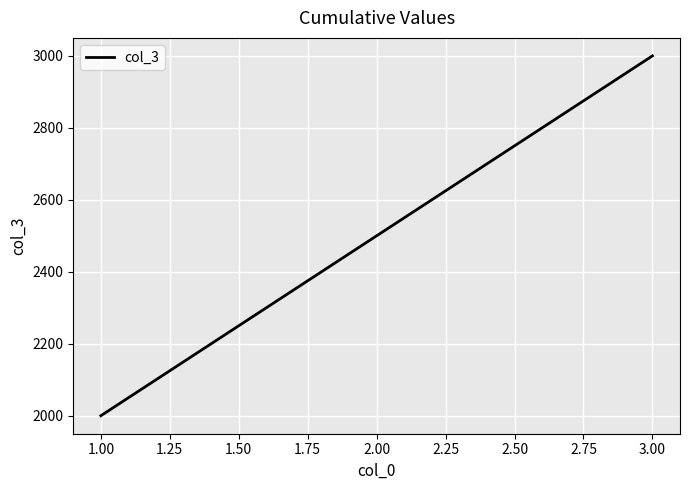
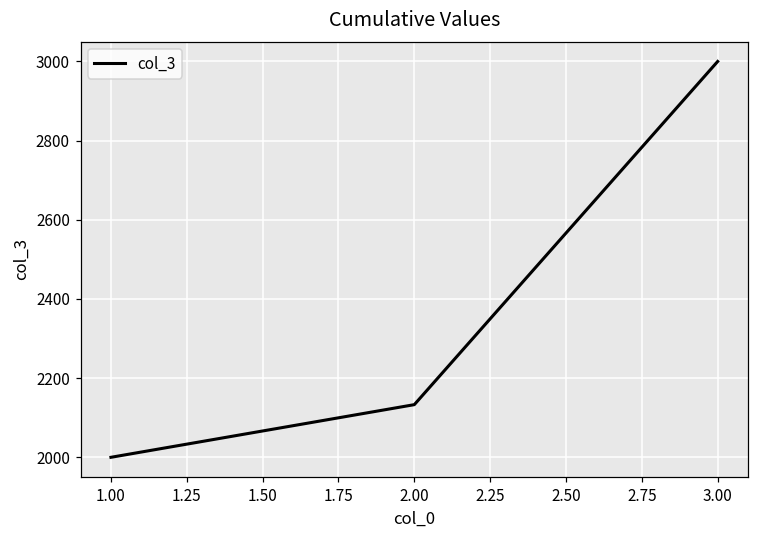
  {
    "1.00": 2000,
-   "2.00": 2500,
+   "2.00": 2130,
    "3.00": 3000
  }
